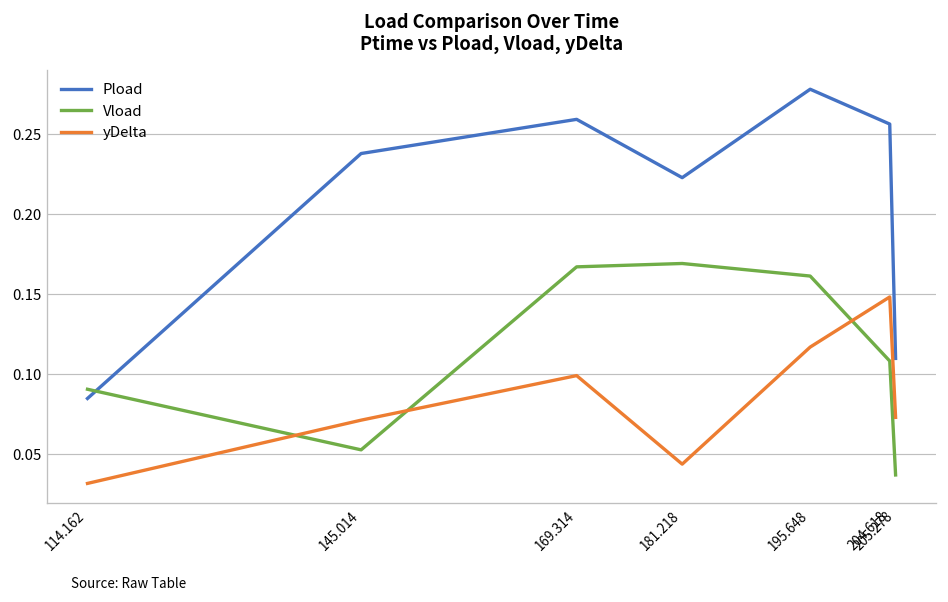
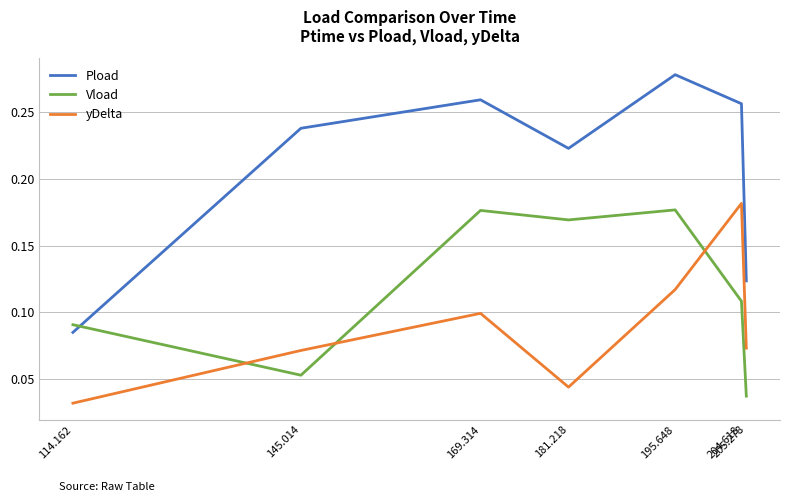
  {
    "Pload": {
      "114.162": 0.085,
      "145.014": 0.238,
      "169.314": 0.259,
      "181.218": 0.223,
      "195.648": 0.278,
      "204.618": 0.256,
-     "205.278": 0.110
+     "205.278": 0.123
    },
    "Vload": {
      "114.162": 0.091,
      "145.014": 0.053,
-     "169.314": 0.167,
+     "169.314": 0.176,
      "181.218": 0.169,
-     "195.648": 0.161,
+     "195.648": 0.177,
      "204.618": 0.108,
      "205.278": 0.037
    },
    "yDelta": {
      "114.162": 0.032,
      "145.014": 0.071,
      "169.314": 0.099,
      "181.218": 0.044,
      "195.648": 0.117,
-     "204.618": 0.148,
+     "204.618": 0.182,
      "205.278": 0.073
    }
  }
